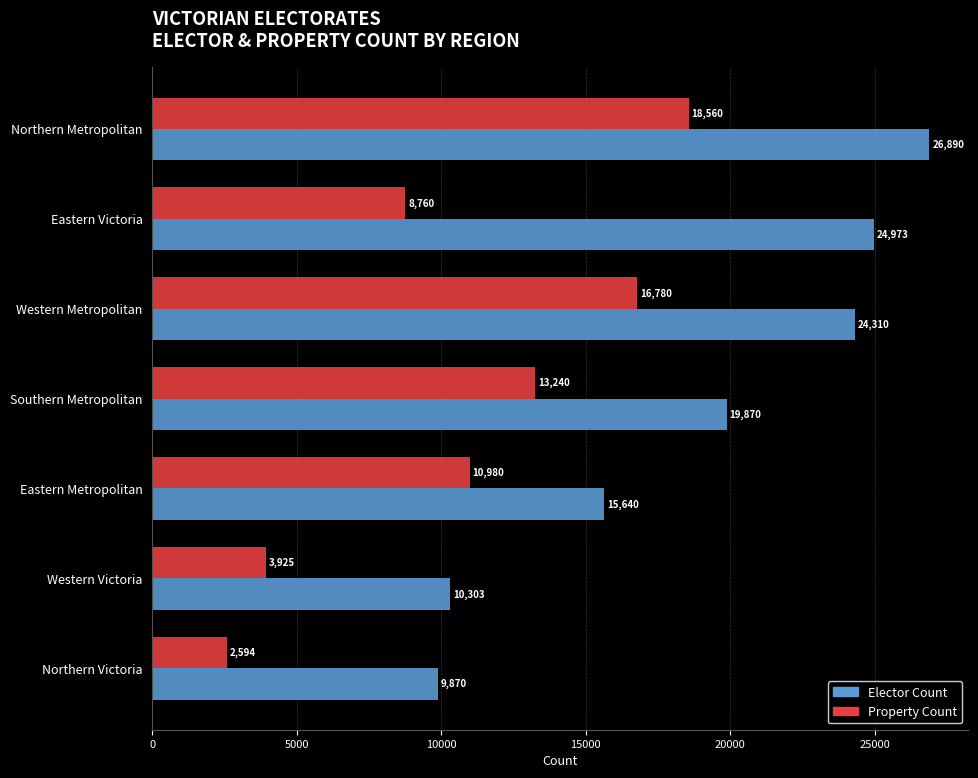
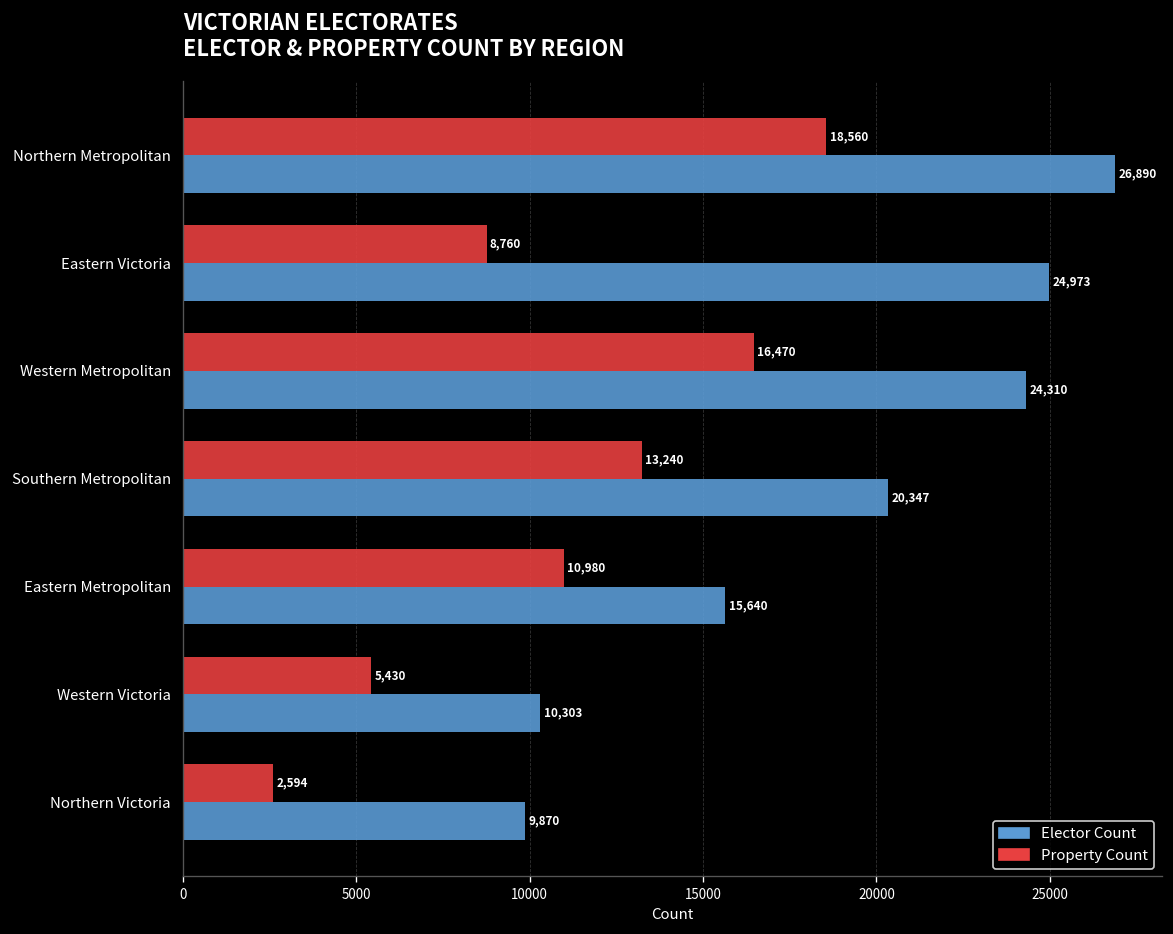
  {
    "Elector Count": {
      "Northern Metropolitan": "26,890",
      "Eastern Victoria": "24,973",
      "Western Metropolitan": "24,310",
-     "Southern Metropolitan": "19,870",
+     "Southern Metropolitan": "20,347",
      "Eastern Metropolitan": "15,640",
      "Western Victoria": "10,303",
      "Northern Victoria": "9,870"
    },
    "Property Count": {
      "Northern Metropolitan": "18,560",
      "Eastern Victoria": "8,760",
-     "Western Metropolitan": "16,780",
+     "Western Metropolitan": "16,470",
      "Southern Metropolitan": "13,240",
      "Eastern Metropolitan": "10,980",
-     "Western Victoria": "3,925",
+     "Western Victoria": "5,430",
      "Northern Victoria": "2,594"
    }
  }
